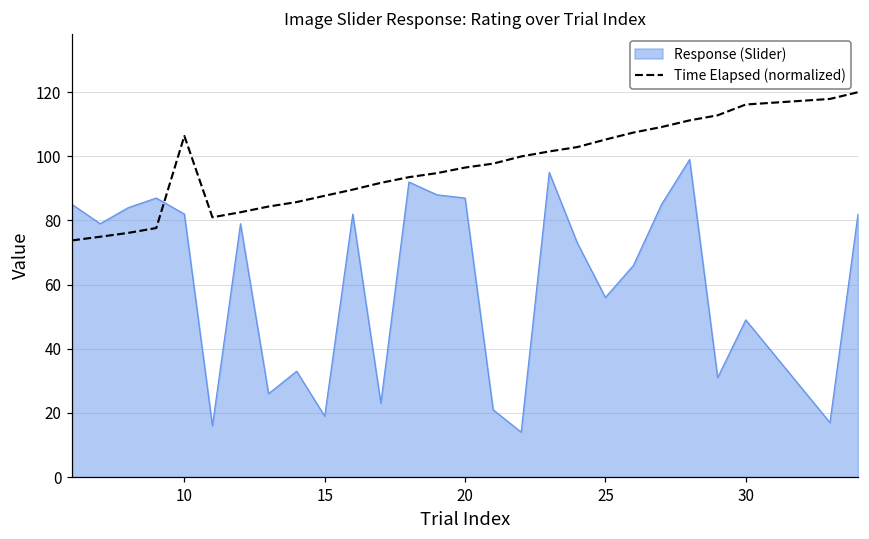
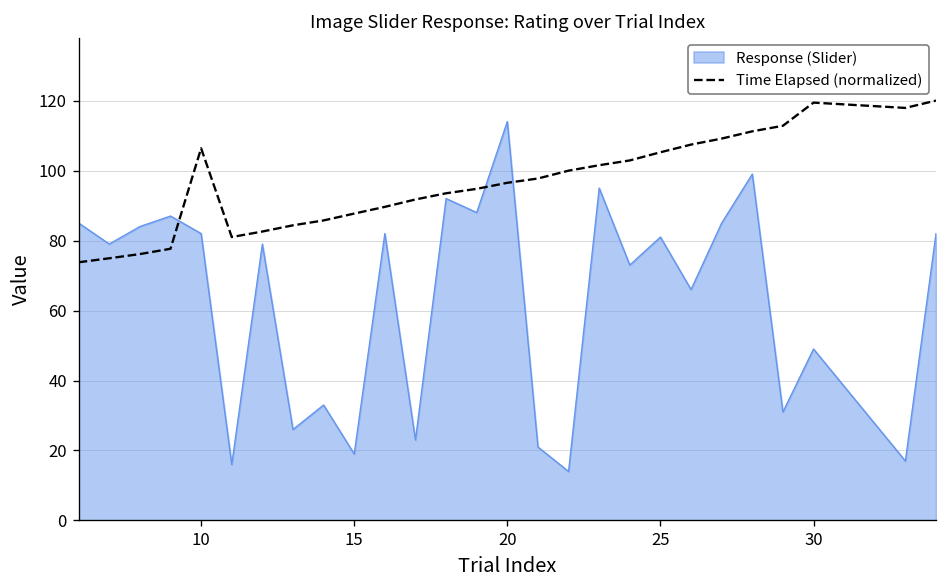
  {
    "Response (Slider)": {
      "10": 82,
      "15": 19,
-     "20": 87,
-     "25": 56,
+     "20": 114,
+     "25": 81,
      "30": 49
    },
    "Time Elapsed (normalized)": {
      "10": 106,
      "15": 88,
      "20": 97,
      "25": 105,
-     "30": 116
+     "30": 119
    }
  }
